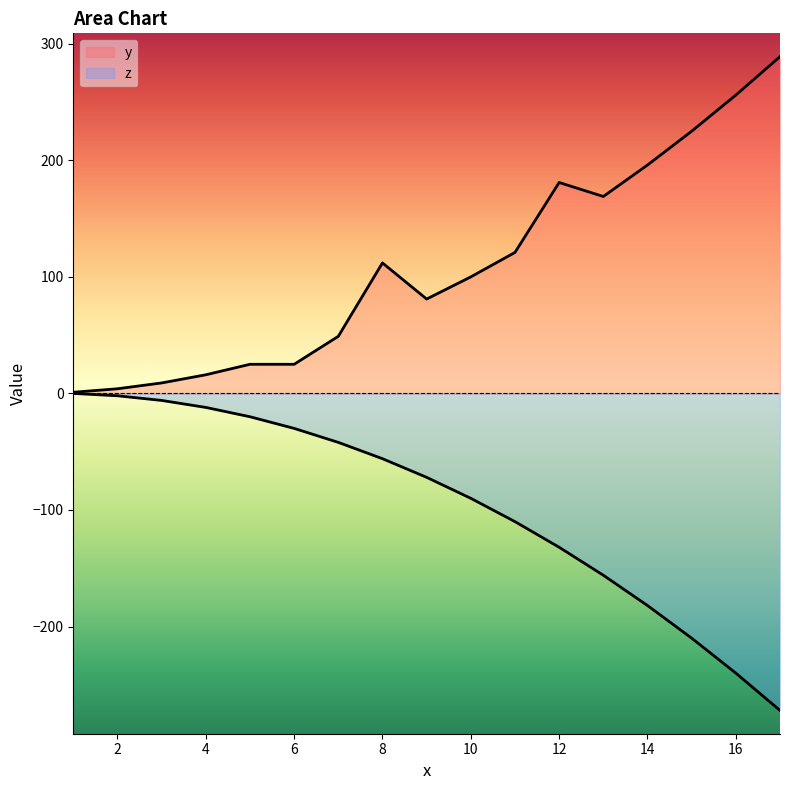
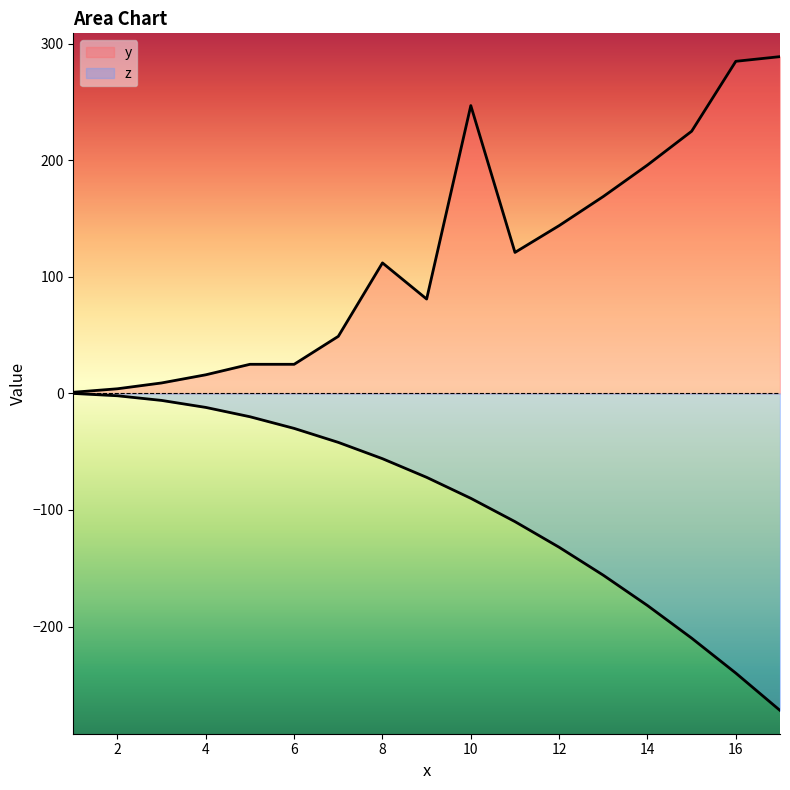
  {
    "y": {
      "2": 4,
      "4": 16,
      "6": 25,
      "8": 112,
-     "10": 100,
-     "12": 181,
+     "10": 247,
+     "12": 144,
      "14": 196,
-     "16": 256
+     "16": 285
    }
  }
